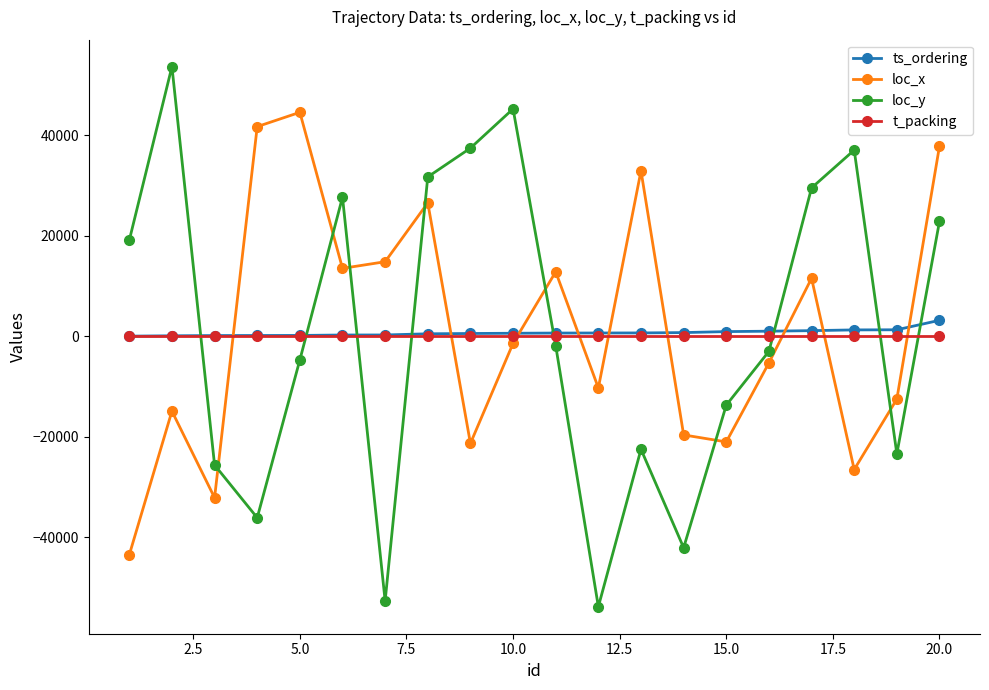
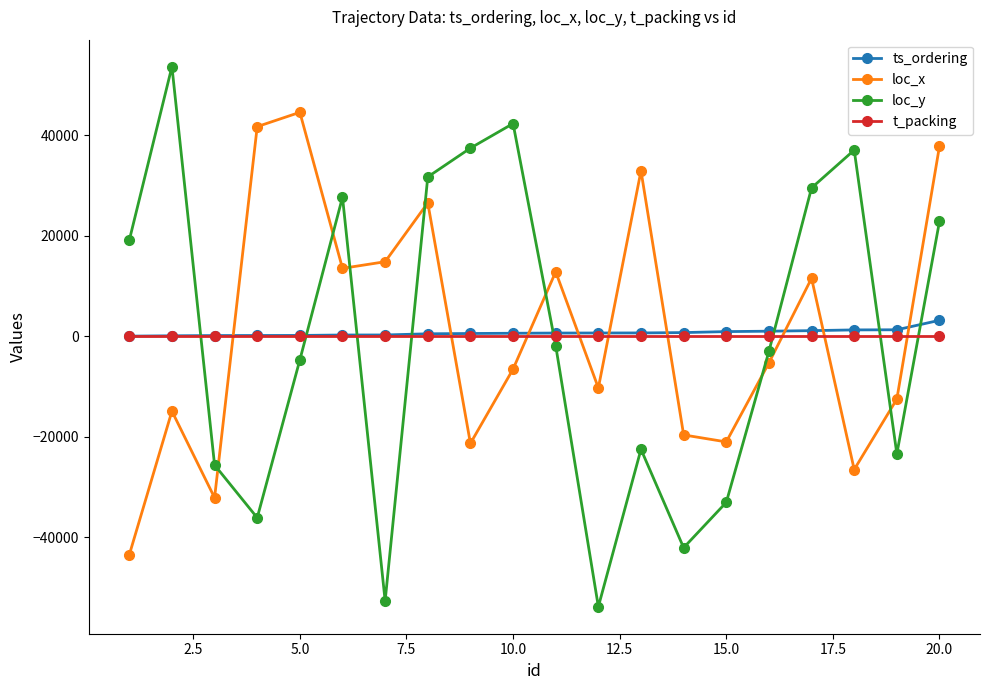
  {
    "ts_ordering": {
      "15.0": 1000,
      "20.0": 3000
    },
    "loc_x": {
      "5.0": 45000,
-     "10.0": -1000,
+     "10.0": -7000,
      "15.0": -21000,
      "20.0": 38000
    },
    "loc_y": {
      "5.0": -5000,
-     "10.0": 45000,
-     "15.0": -14000,
+     "10.0": 42000,
+     "15.0": -33000,
      "20.0": 23000
    },
    "t_packing": {
      "15.0": 0,
      "20.0": 0
    }
  }
